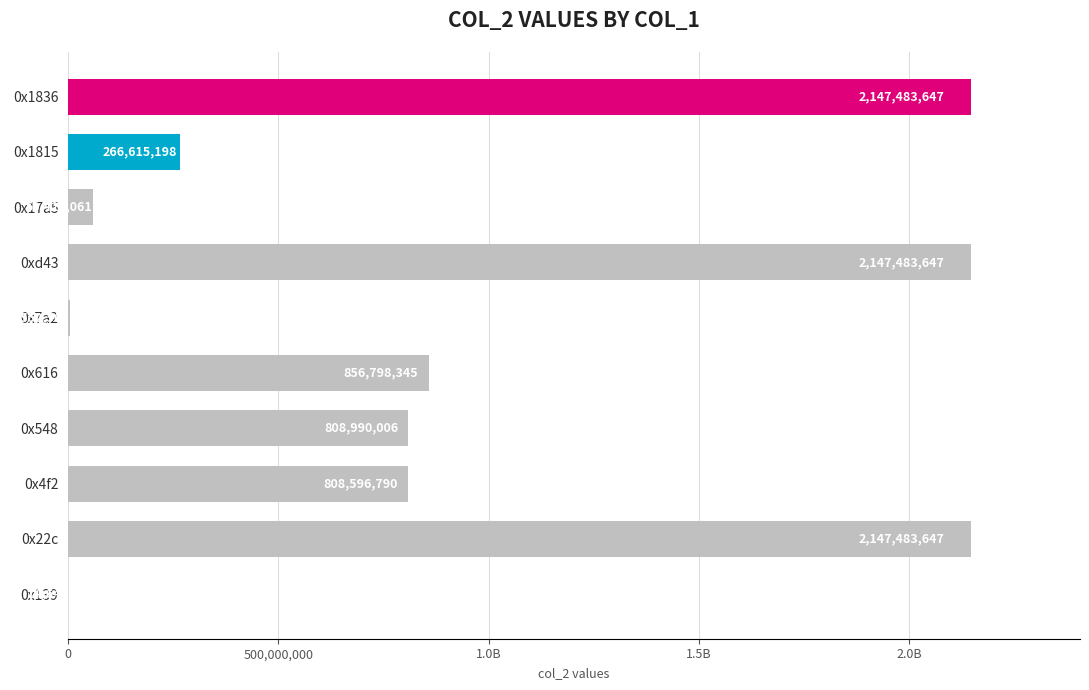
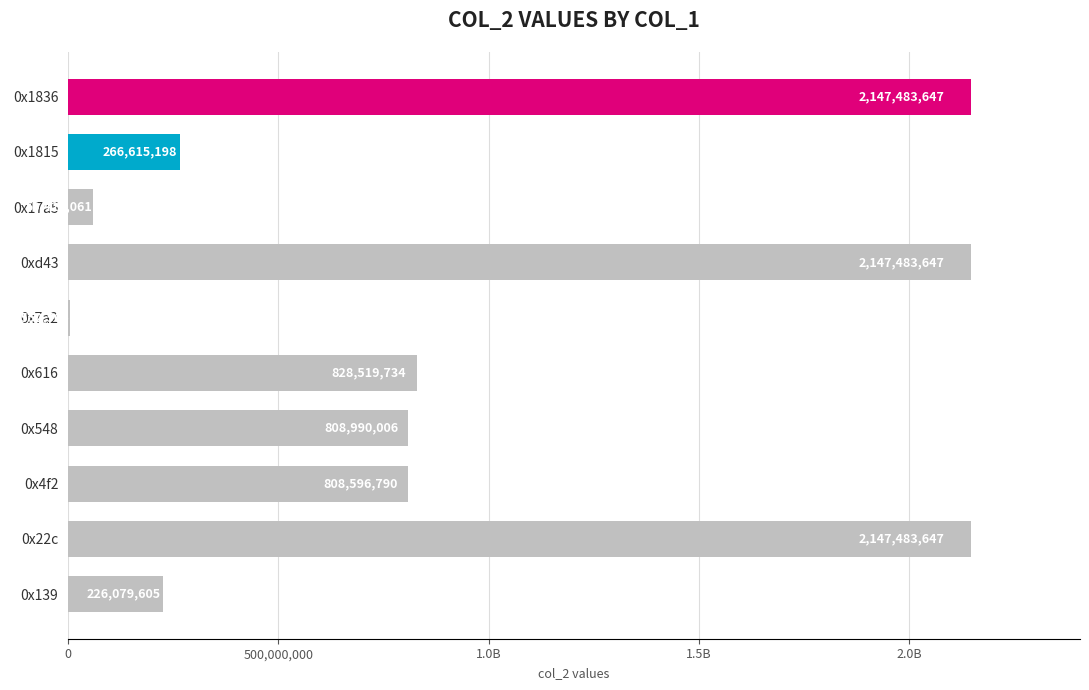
  {
    "0x1836": "2,147,483,647",
    "0x1815": "266,615,198",
    "0xd43": "2,147,483,647",
-   "0x616": "856,798,345",
+   "0x616": "828,519,734",
    "0x548": "808,990,006",
    "0x4f2": "808,596,790",
    "0x22c": "2,147,483,647",
-   "0x139": "0"
+   "0x139": "230,000,000"
  }
